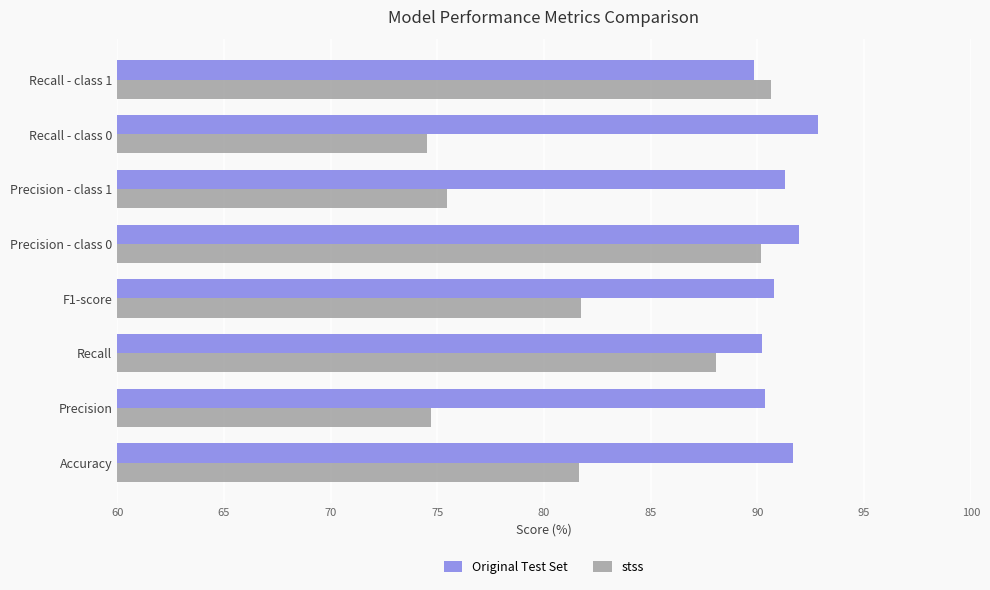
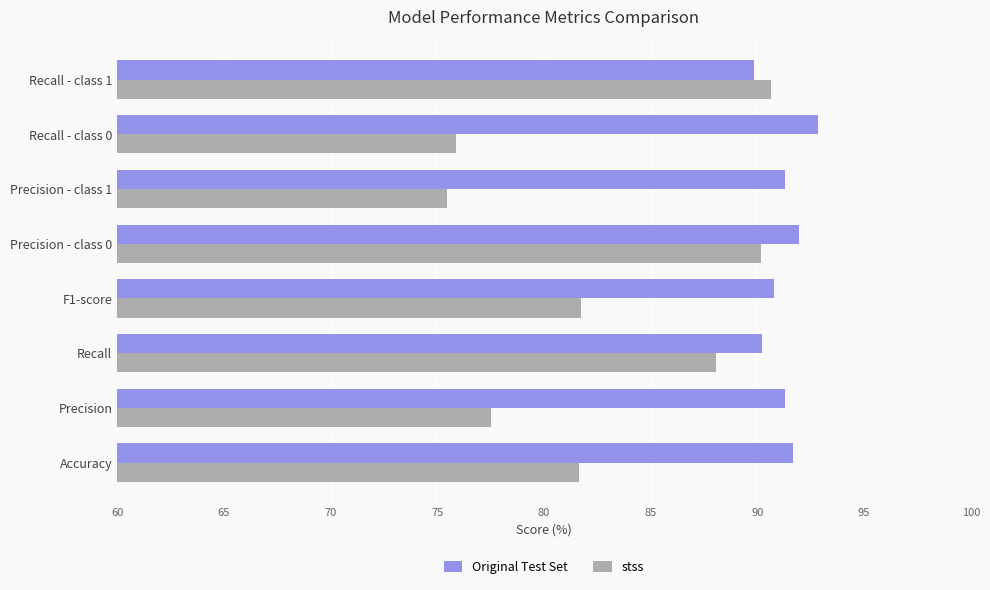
  {
    "Original Test Set": {
      "Recall - class 1": 89.8,
      "Recall - class 0": 92.8,
      "Precision - class 1": 91.3,
      "Precision - class 0": 91.9,
      "F1-score": 90.8,
      "Recall": 90.2,
-     "Precision": 90.3,
+     "Precision": 91.3,
      "Accuracy": 91.7
    },
    "stss": {
      "Recall - class 1": 90.6,
-     "Recall - class 0": 74.5,
+     "Recall - class 0": 75.9,
      "Precision - class 1": 75.4,
      "Precision - class 0": 90.1,
      "F1-score": 81.7,
      "Recall": 88.1,
-     "Precision": 74.7,
+     "Precision": 77.5,
      "Accuracy": 81.7
    }
  }
